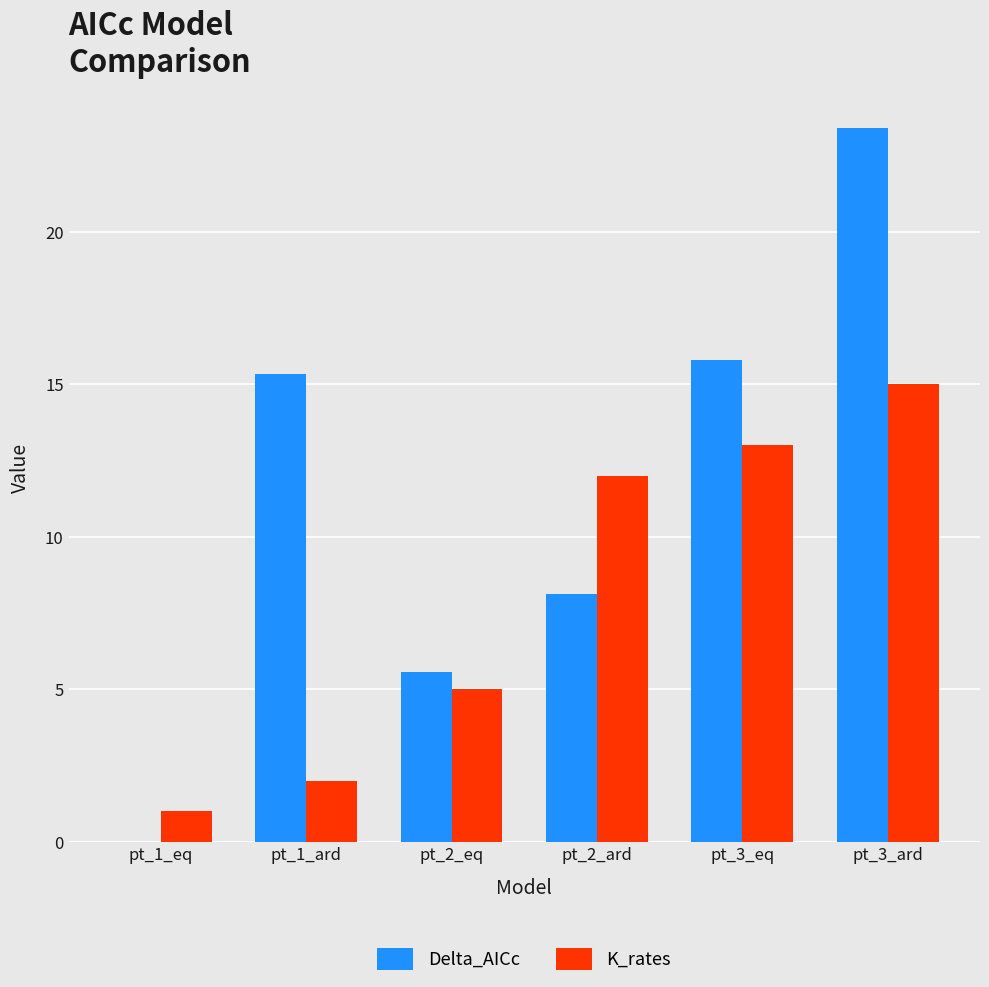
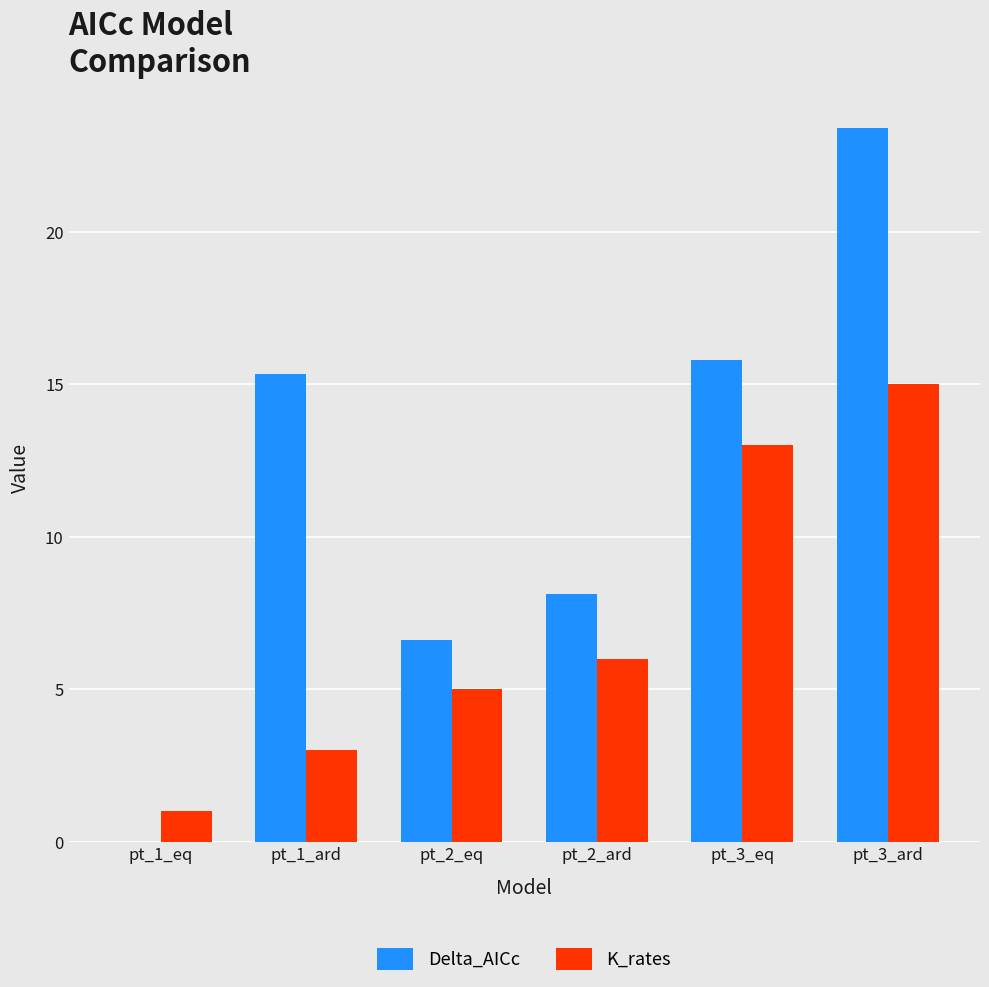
  {
    "Delta_AICc": {
      "pt_1_eq": 0.0,
      "pt_1_ard": 15.3,
-     "pt_2_eq": 5.6,
+     "pt_2_eq": 6.6,
      "pt_2_ard": 8.1,
      "pt_3_eq": 15.8,
      "pt_3_ard": 23.4
    },
    "K_rates": {
      "pt_1_eq": 1,
-     "pt_1_ard": 2,
+     "pt_1_ard": 3,
      "pt_2_eq": 5,
-     "pt_2_ard": 12,
+     "pt_2_ard": 6,
      "pt_3_eq": 13,
      "pt_3_ard": 15
    }
  }
